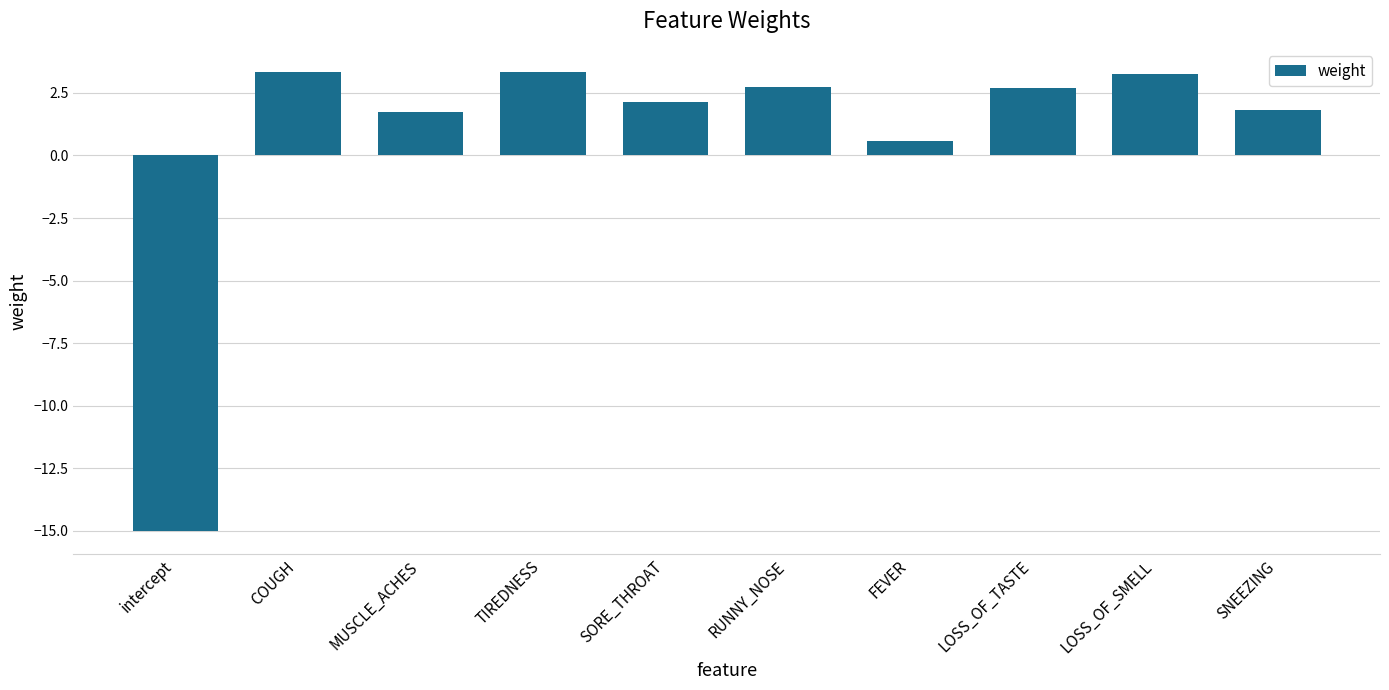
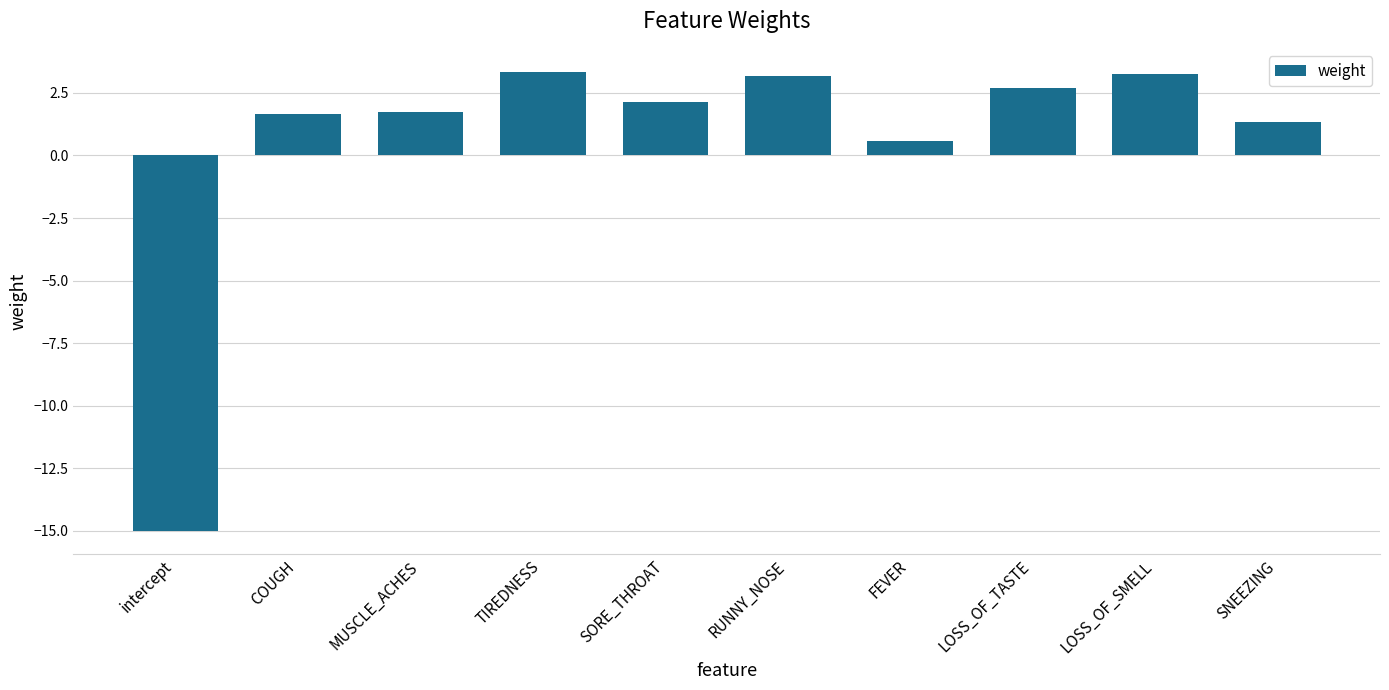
  {
    "intercept": -15.0,
-   "COUGH": 3.3,
+   "COUGH": 1.7,
    "MUSCLE_ACHES": 1.7,
    "TIREDNESS": 3.3,
    "SORE_THROAT": 2.1,
-   "RUNNY_NOSE": 2.7,
+   "RUNNY_NOSE": 3.2,
    "FEVER": 0.6,
    "LOSS_OF_TASTE": 2.7,
    "LOSS_OF_SMELL": 3.3,
-   "SNEEZING": 1.8
+   "SNEEZING": 1.3
  }
